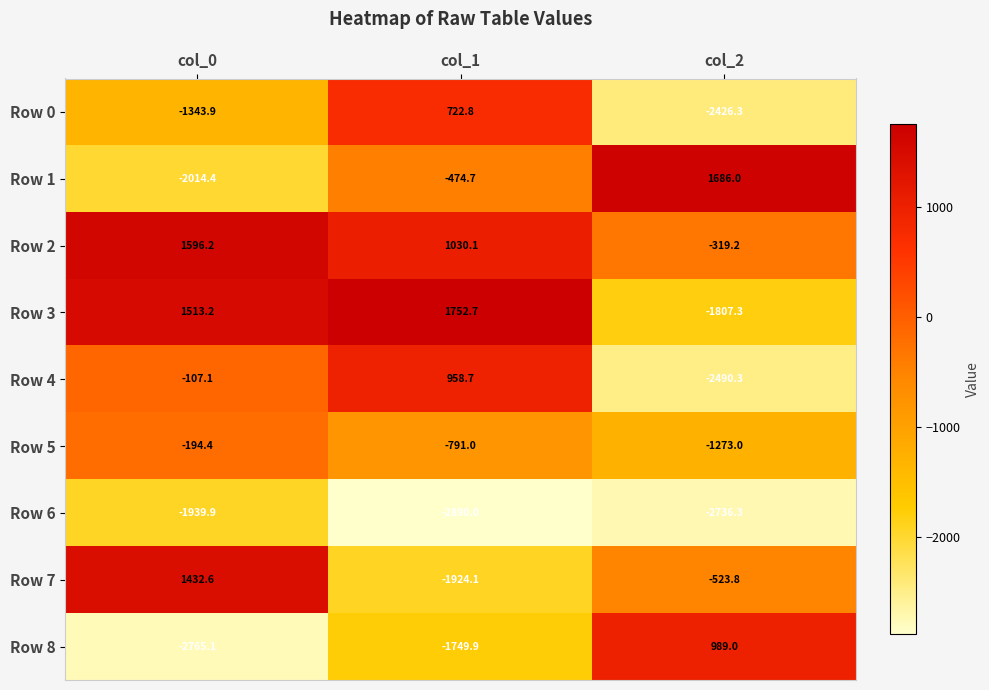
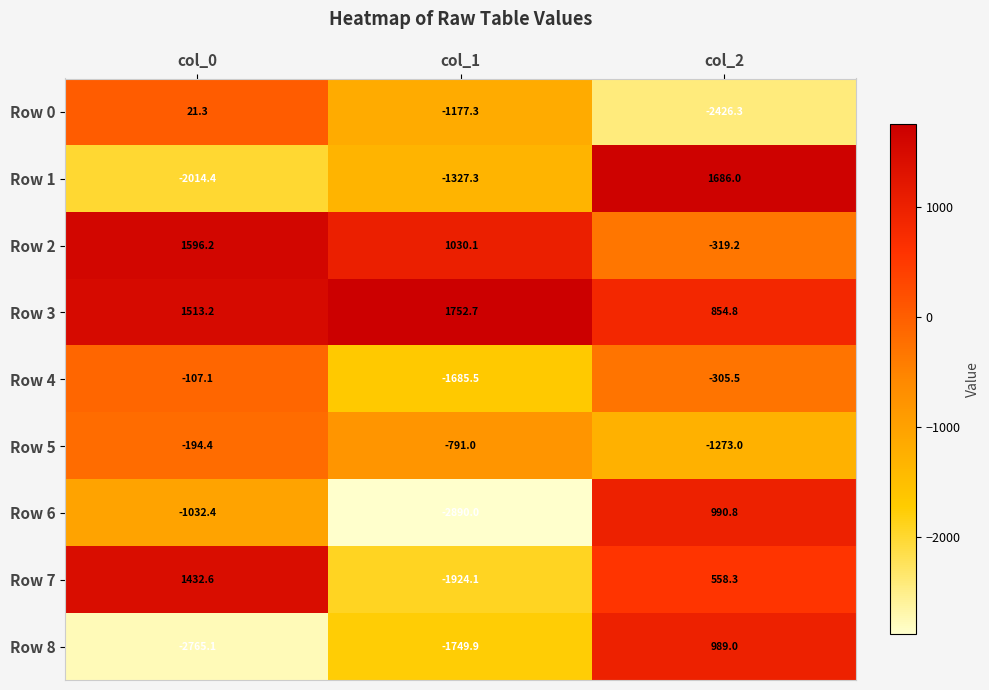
  {
    "Row 0": {
-     "col_0": -1343.9,
-     "col_1": 722.8,
+     "col_0": 21.3,
+     "col_1": -1177.3,
      "col_2": -2426.3
    },
    "Row 1": {
      "col_0": -2014.4,
-     "col_1": -474.7,
+     "col_1": -1327.3,
      "col_2": 1686.0
    },
    "Row 2": {
      "col_0": 1596.2,
      "col_1": 1030.1,
      "col_2": -319.2
    },
    "Row 3": {
      "col_0": 1513.2,
      "col_1": 1752.7,
-     "col_2": -1807.3
+     "col_2": 854.8
    },
    "Row 4": {
      "col_0": -107.1,
-     "col_1": 958.7,
-     "col_2": -2490.3
+     "col_1": -1685.5,
+     "col_2": -305.5
    },
    "Row 5": {
      "col_0": -194.4,
      "col_1": -791.0,
      "col_2": -1273.0
    },
    "Row 6": {
-     "col_0": -1939.9,
+     "col_0": -1032.4,
      "col_1": -2890.0,
-     "col_2": -2736.3
+     "col_2": 990.8
    },
    "Row 7": {
      "col_0": 1432.6,
      "col_1": -1924.1,
-     "col_2": -523.8
+     "col_2": 558.3
    },
    "Row 8": {
      "col_0": -2765.1,
      "col_1": -1749.9,
      "col_2": 989.0
    }
  }
